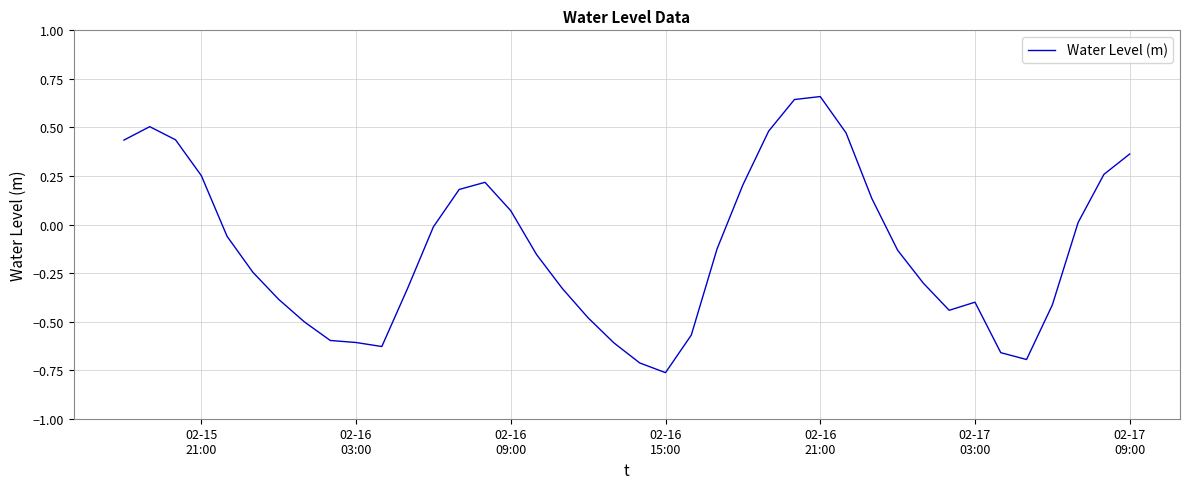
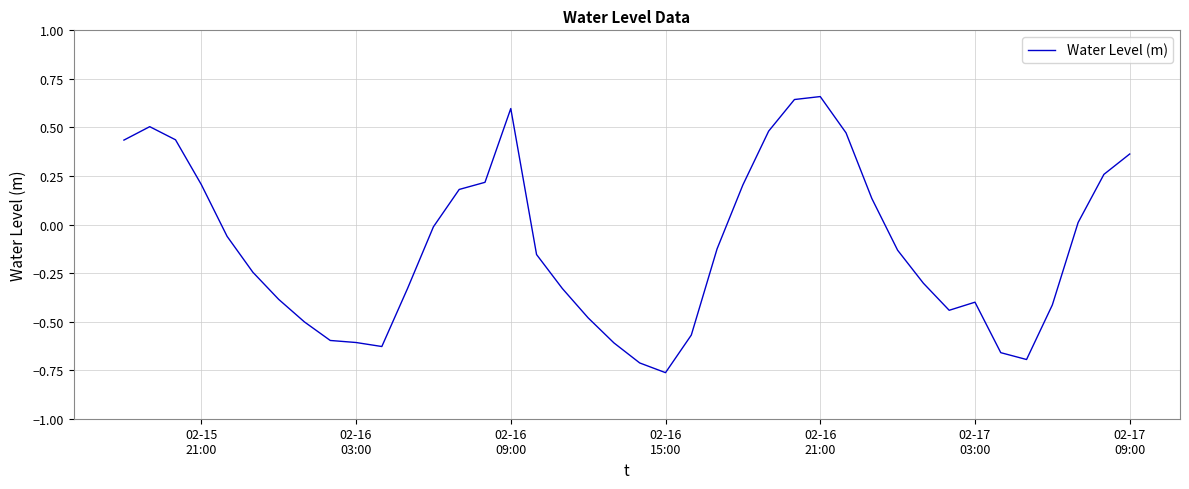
  {
-   "02-15 21:00": 0.25,
+   "02-15 21:00": 0.21,
    "02-16 03:00": -0.61,
-   "02-16 09:00": 0.07,
+   "02-16 09:00": 0.60,
    "02-16 15:00": -0.76,
    "02-16 21:00": 0.66,
    "02-17 03:00": -0.40,
    "02-17 09:00": 0.36
  }
